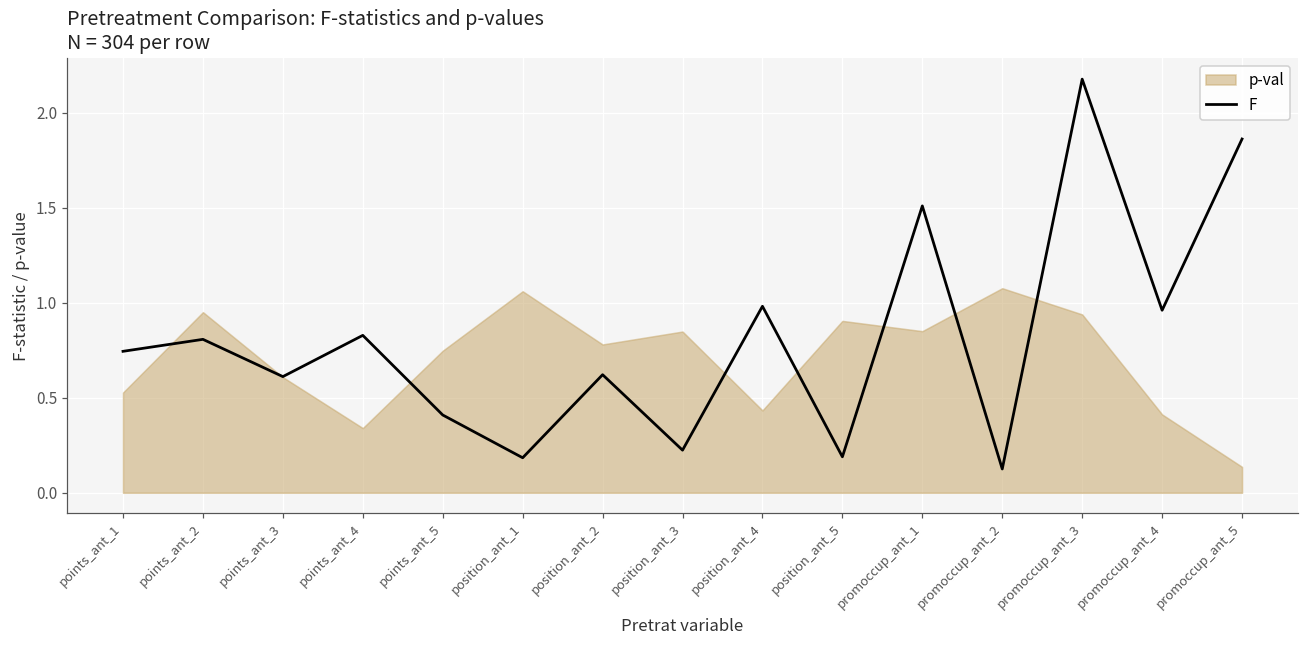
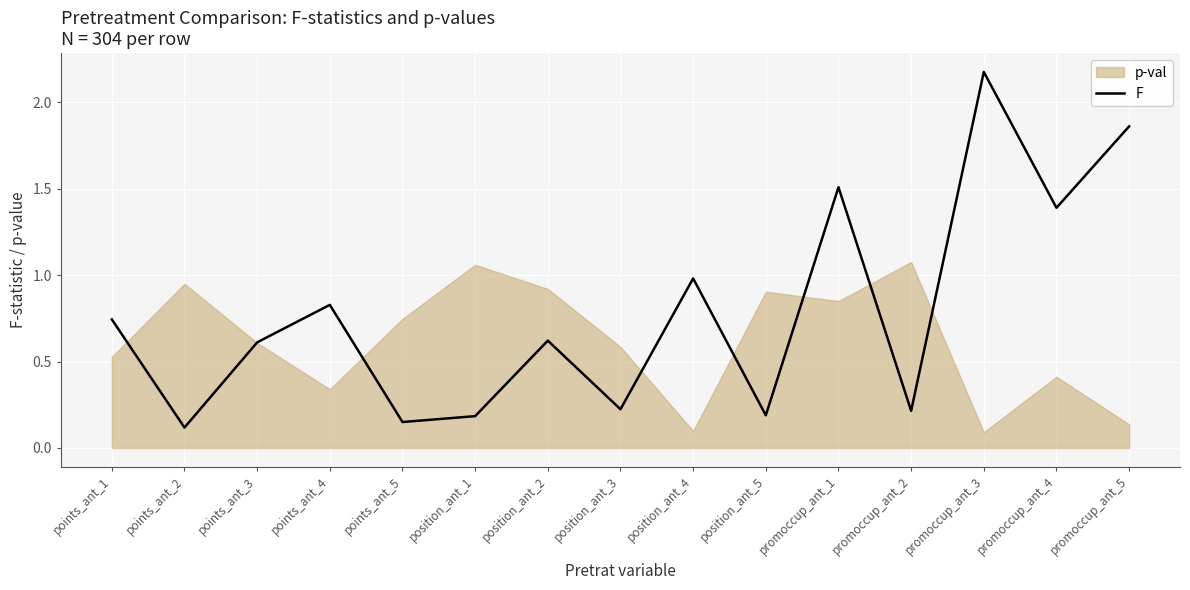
  {
    "F": {
      "points_ant_1": 0.74,
-     "points_ant_2": 0.81,
+     "points_ant_2": 0.12,
      "points_ant_4": 0.83,
-     "points_ant_5": 0.41,
+     "points_ant_5": 0.15,
      "position_ant_1": 0.18,
      "position_ant_2": 0.62,
      "position_ant_3": 0.22,
      "position_ant_4": 0.98,
      "position_ant_5": 0.19,
      "promoccup_ant_1": 1.51,
-     "promoccup_ant_2": 0.13,
+     "promoccup_ant_2": 0.22,
      "promoccup_ant_3": 2.18,
-     "promoccup_ant_4": 0.96,
+     "promoccup_ant_4": 1.39,
      "promoccup_ant_5": 1.86
    },
    "p-val": {
      "points_ant_1": 0.53,
      "points_ant_2": 0.95,
      "points_ant_4": 0.34,
      "points_ant_5": 0.75,
      "position_ant_1": 1.06,
-     "position_ant_2": 0.78,
-     "position_ant_3": 0.85,
-     "position_ant_4": 0.43,
+     "position_ant_2": 0.92,
+     "position_ant_3": 0.59,
+     "position_ant_4": 0.10,
      "position_ant_5": 0.90,
      "promoccup_ant_1": 0.85,
      "promoccup_ant_2": 1.08,
-     "promoccup_ant_3": 0.94,
+     "promoccup_ant_3": 0.09,
      "promoccup_ant_4": 0.41,
      "promoccup_ant_5": 0.14
    }
  }
